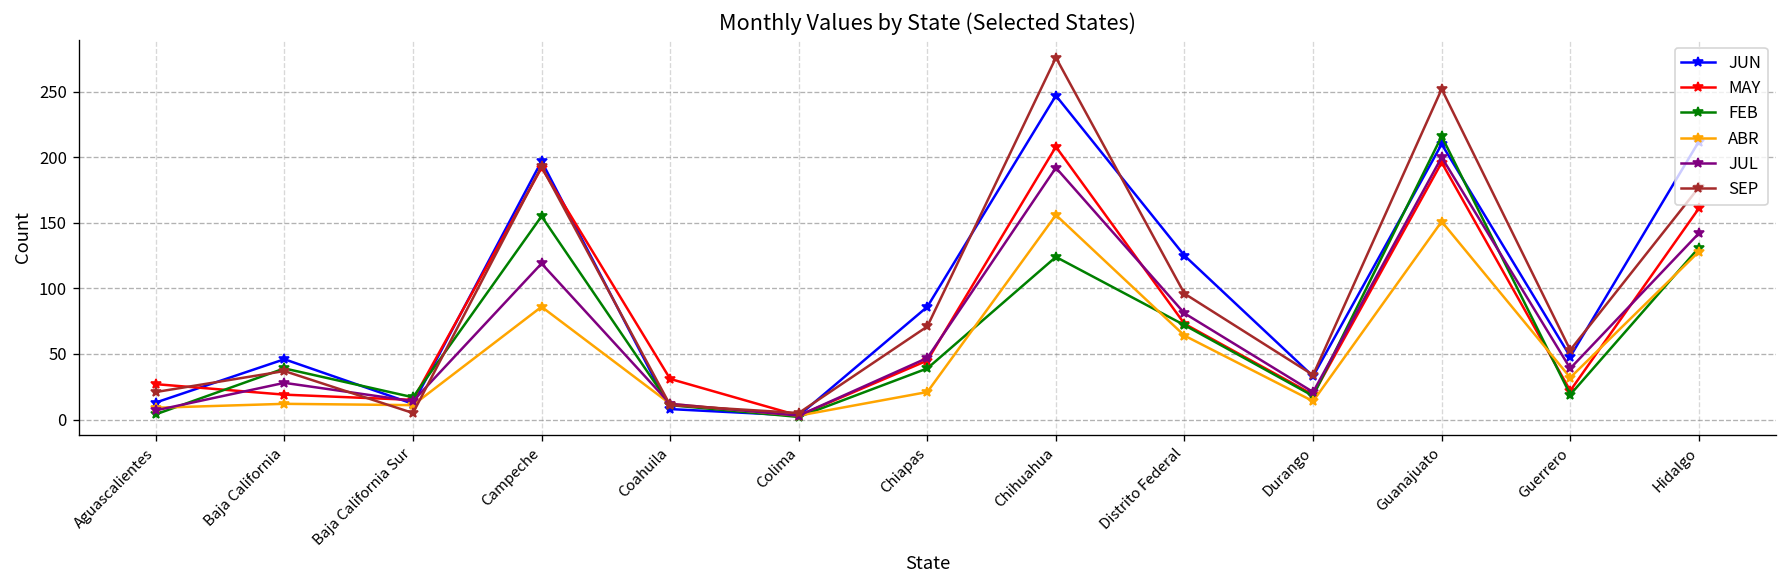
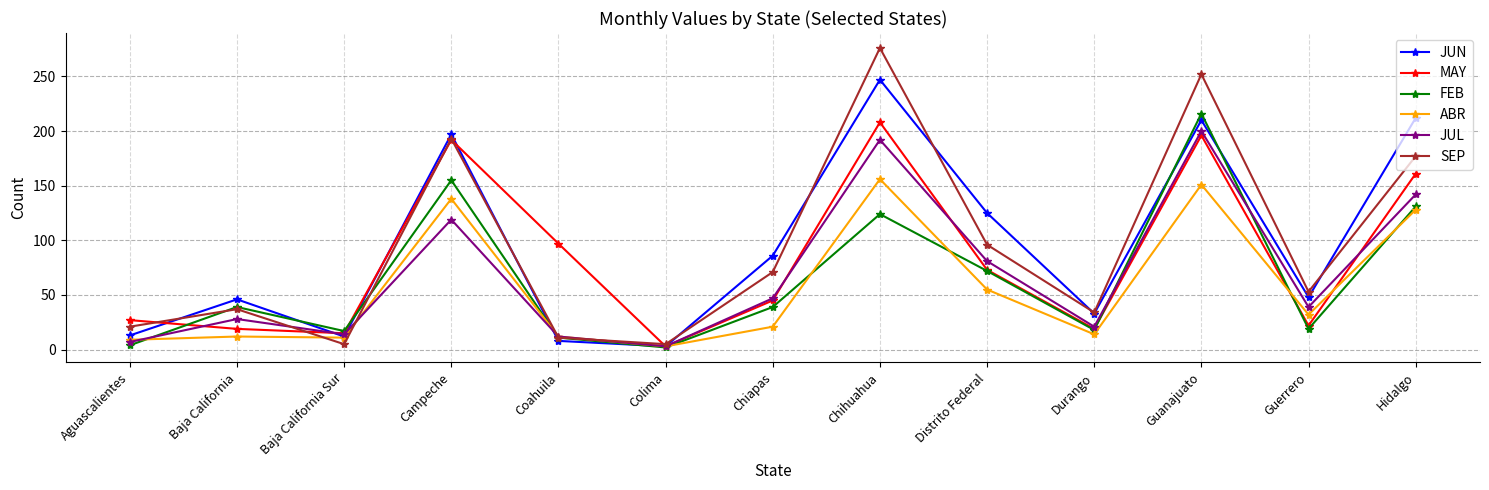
  {
    "JUN": {
      "Aguascalientes": 13,
      "Baja California": 46,
      "Campeche": 197,
      "Coahuila": 8,
      "Chiapas": 86,
      "Chihuahua": 247,
      "Distrito Federal": 125,
      "Guanajuato": 210,
      "Guerrero": 48
    },
    "MAY": {
      "Aguascalientes": 27,
      "Baja California": 19,
-     "Coahuila": 31,
+     "Coahuila": 97,
      "Chihuahua": 208,
      "Guanajuato": 196,
      "Guerrero": 22,
      "Hidalgo": 161
    },
    "FEB": {
      "Aguascalientes": 4,
      "Campeche": 155,
      "Chiapas": 39,
      "Chihuahua": 124,
      "Guanajuato": 216,
      "Guerrero": 19,
      "Hidalgo": 131
    },
    "ABR": {
      "Baja California": 12,
-     "Campeche": 86,
+     "Campeche": 138,
      "Chiapas": 21,
      "Chihuahua": 156,
-     "Distrito Federal": 64,
+     "Distrito Federal": 55,
      "Durango": 14,
      "Guanajuato": 151,
      "Guerrero": 32,
      "Hidalgo": 128
    },
    "JUL": {
      "Baja California": 28,
      "Campeche": 119,
      "Chihuahua": 192,
      "Distrito Federal": 81,
      "Guanajuato": 200,
      "Guerrero": 39,
      "Hidalgo": 142
    },
    "SEP": {
      "Aguascalientes": 21,
      "Baja California Sur": 5,
      "Chiapas": 71,
      "Chihuahua": 276,
      "Distrito Federal": 96,
      "Guanajuato": 252,
      "Guerrero": 53
    }
  }
